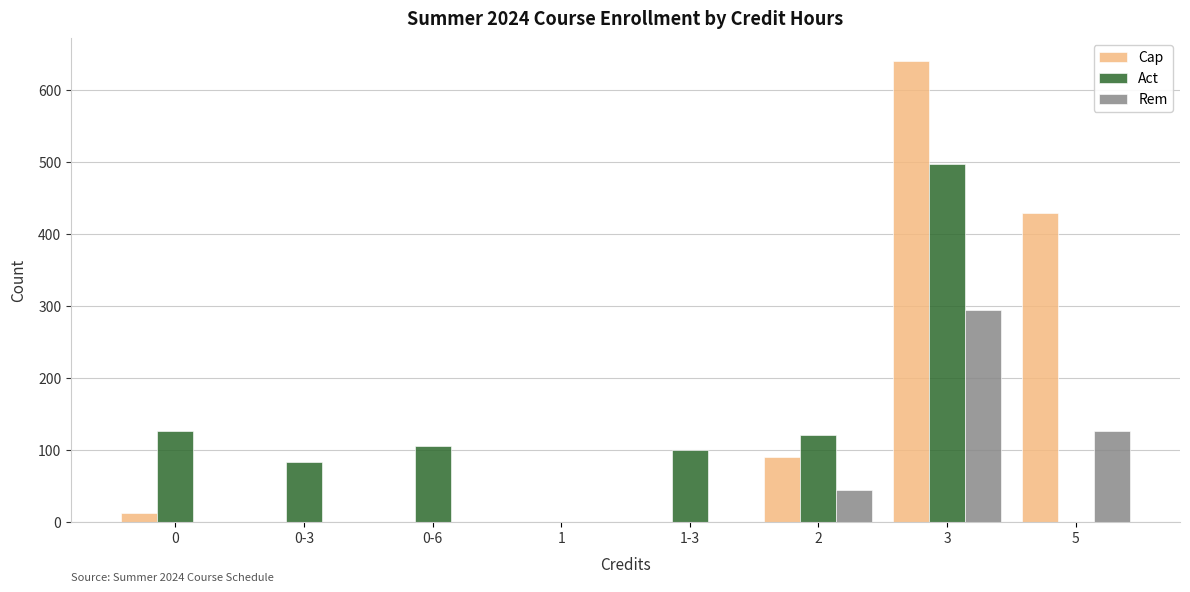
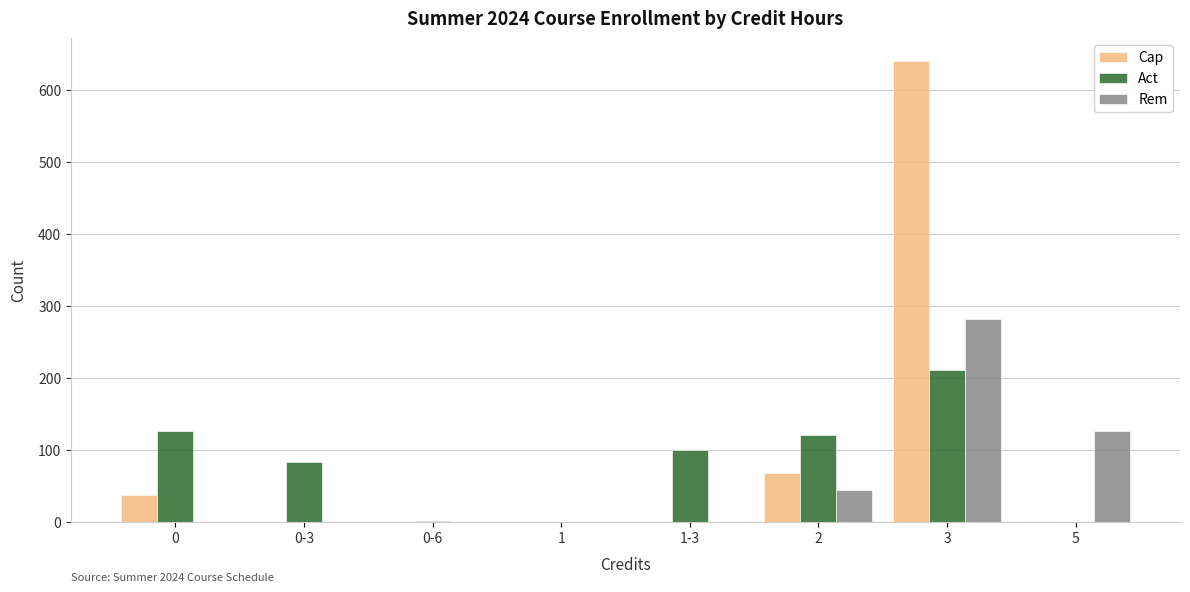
  {
    "Cap": {
-     "0": 10,
+     "0": 40,
      "0-3": 0,
      "0-6": 0,
      "1": 0,
      "1-3": 0,
-     "2": 90,
+     "2": 70,
      "3": 640,
-     "5": 430
+     "5": 0
    },
    "Act": {
      "0": 130,
      "0-3": 80,
-     "0-6": 110,
+     "0-6": 0,
      "1": 0,
      "1-3": 100,
      "2": 120,
-     "3": 500,
+     "3": 210,
      "5": 0
    },
    "Rem": {
      "0": 0,
      "0-3": 0,
      "0-6": 0,
      "1": 0,
      "1-3": 0,
      "2": 50,
-     "3": 290,
+     "3": 280,
      "5": 130
    }
  }
